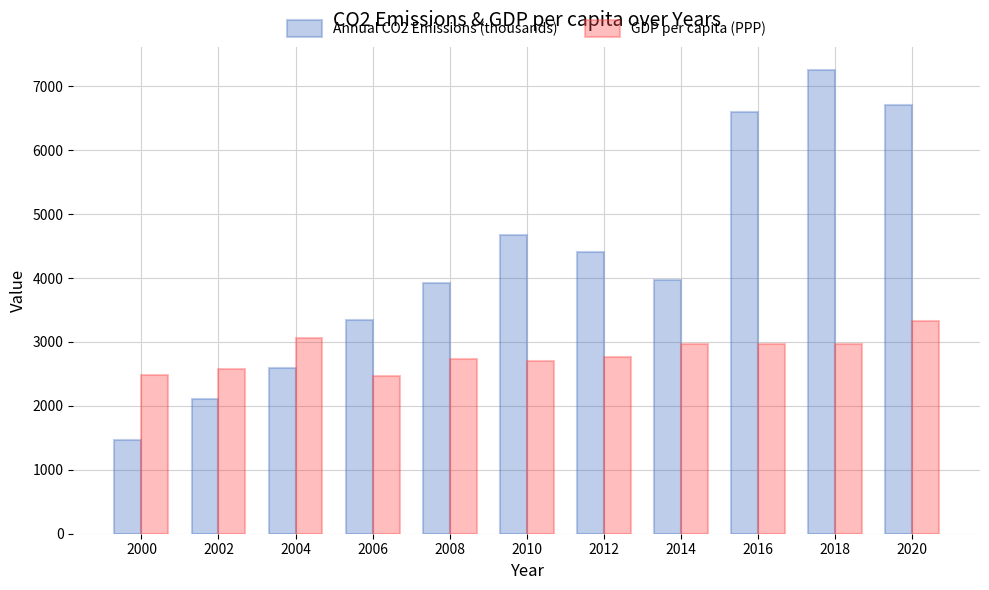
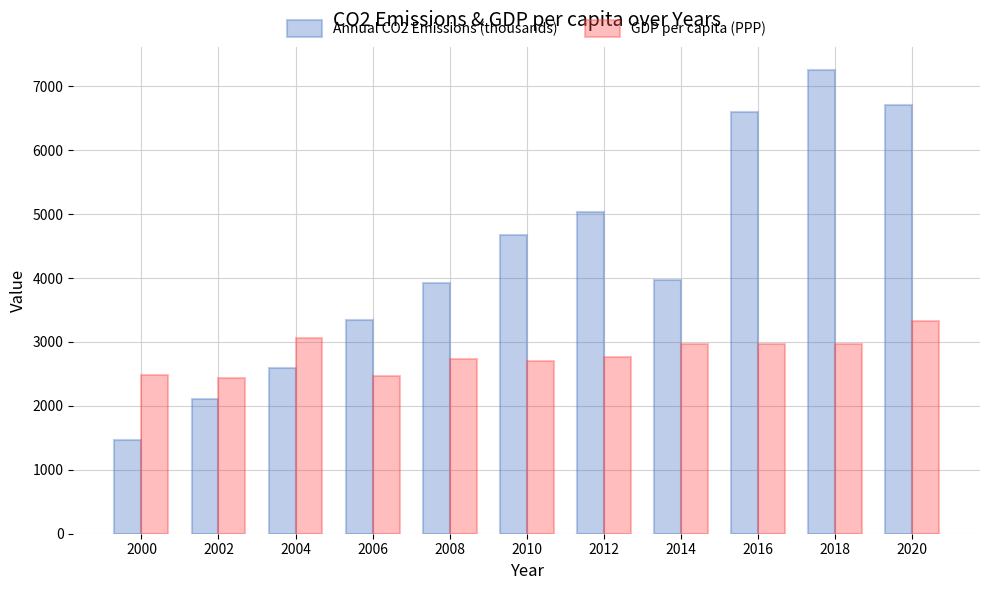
  {
    "Annual CO2 Emissions (thousands)": {
      "2000": 1500,
      "2002": 2100,
      "2004": 2600,
      "2006": 3400,
      "2008": 3900,
      "2010": 4700,
-     "2012": 4400,
+     "2012": 5000,
      "2014": 4000,
      "2016": 6600,
      "2018": 7300,
      "2020": 6700
    },
    "GDP per capita (PPP)": {
      "2000": 2500,
-     "2002": 2600,
+     "2002": 2400,
      "2004": 3100,
      "2006": 2500,
      "2008": 2700,
      "2010": 2700,
      "2012": 2800,
      "2014": 3000,
      "2016": 3000,
      "2018": 3000,
      "2020": 3300
    }
  }
